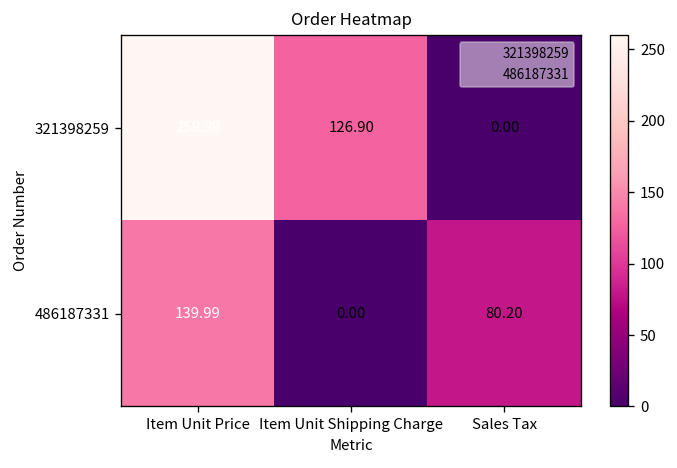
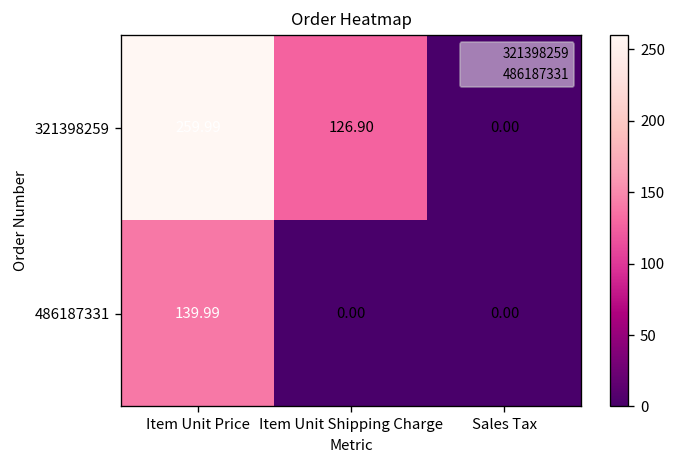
  {
    "321398259": {
      "Item Unit Shipping Charge": 126.90,
      "Sales Tax": 0.00
    },
    "486187331": {
      "Item Unit Price": 139.99,
      "Item Unit Shipping Charge": 0.00,
-     "Sales Tax": 80.20
+     "Sales Tax": 0.00
    }
  }
